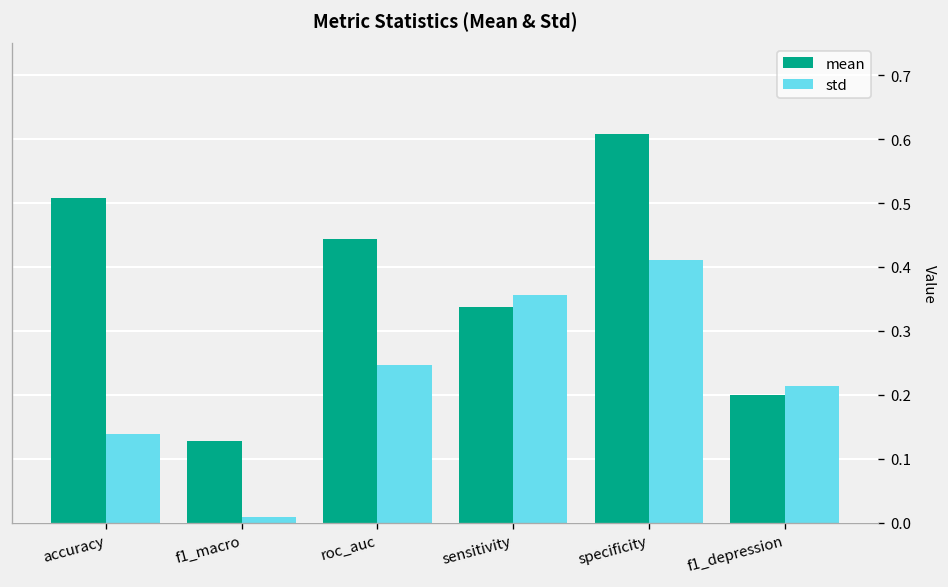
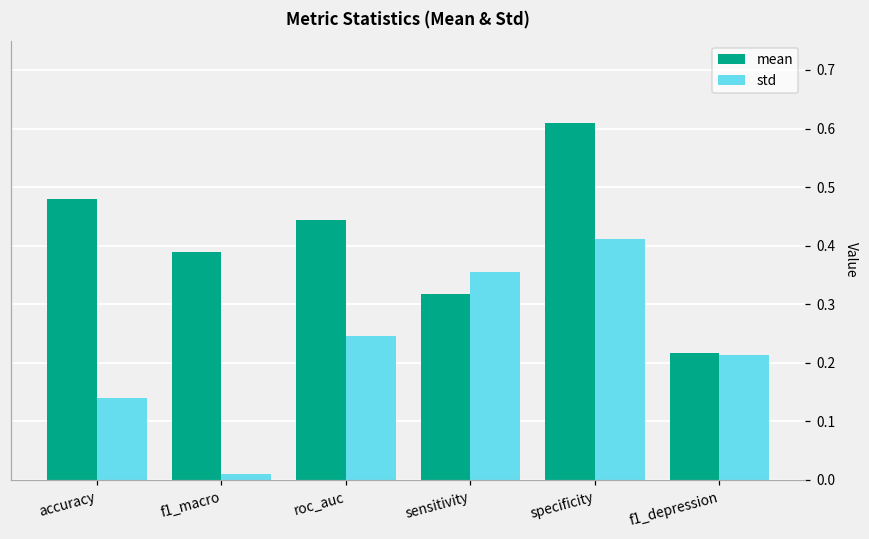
  {
    "mean": {
-     "accuracy": 0.51,
-     "f1_macro": 0.13,
+     "accuracy": 0.48,
+     "f1_macro": 0.39,
      "roc_auc": 0.44,
-     "sensitivity": 0.34,
+     "sensitivity": 0.32,
      "specificity": 0.61,
-     "f1_depression": 0.20
+     "f1_depression": 0.22
    },
    "std": {
      "accuracy": 0.14,
      "f1_macro": 0.01,
      "roc_auc": 0.25,
      "sensitivity": 0.36,
      "specificity": 0.41,
      "f1_depression": 0.21
    }
  }
